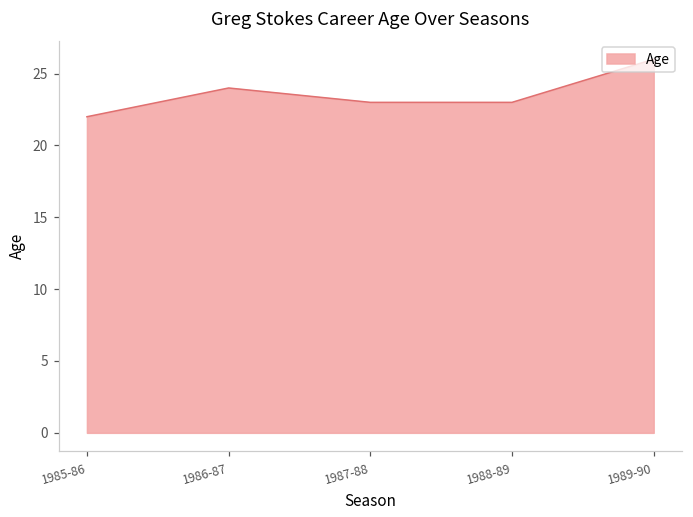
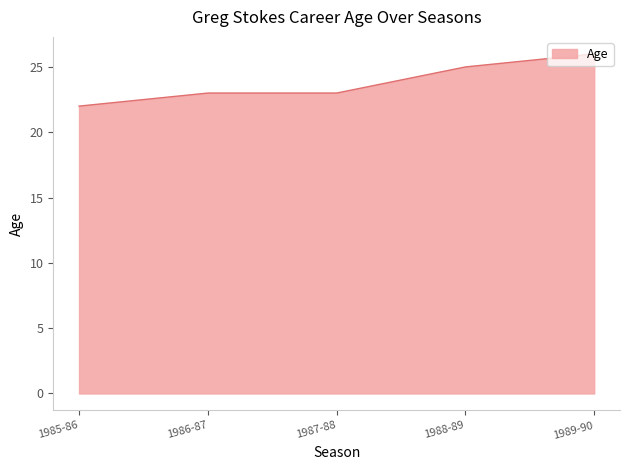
  {
    "1985-86": 22,
-   "1986-87": 24,
+   "1986-87": 23,
    "1987-88": 23,
-   "1988-89": 23
+   "1988-89": 25
  }
